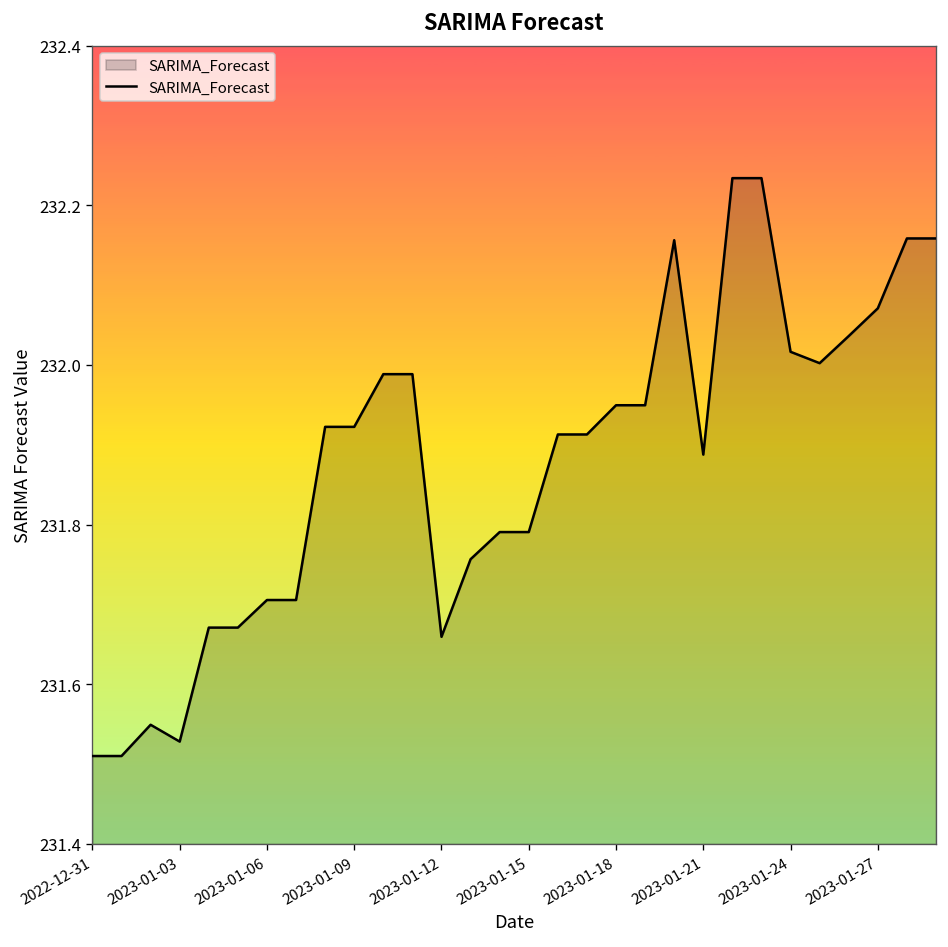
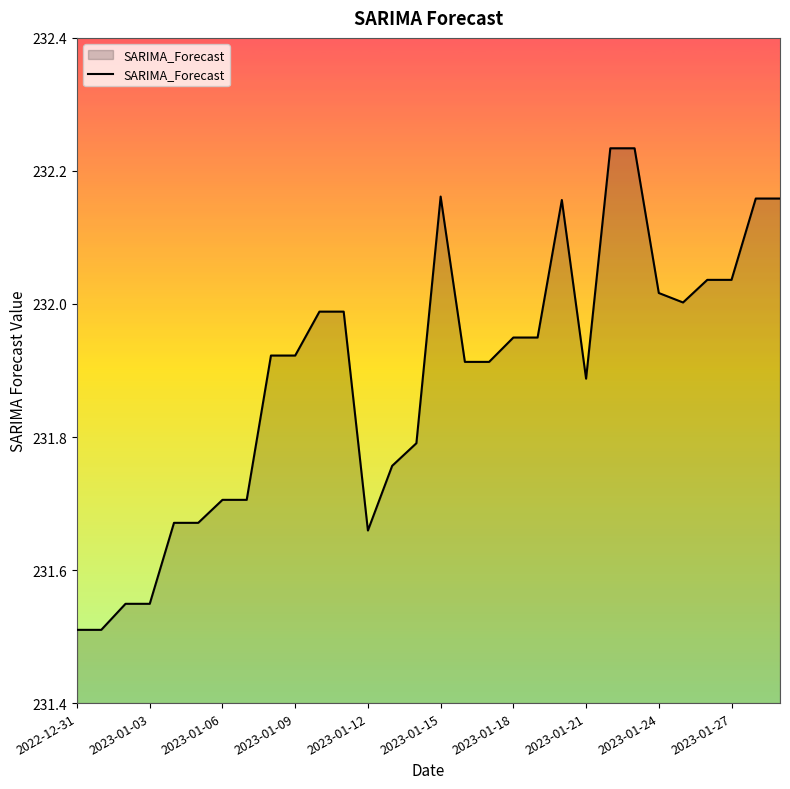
  {
    "2022-12-31": 231.51,
-   "2023-01-03": 231.53,
+   "2023-01-03": 231.55,
    "2023-01-06": 231.71,
    "2023-01-09": 231.92,
    "2023-01-12": 231.66,
-   "2023-01-15": 231.79,
+   "2023-01-15": 232.16,
    "2023-01-18": 231.95,
    "2023-01-21": 231.89,
    "2023-01-24": 232.02,
-   "2023-01-27": 232.07
+   "2023-01-27": 232.04
  }
